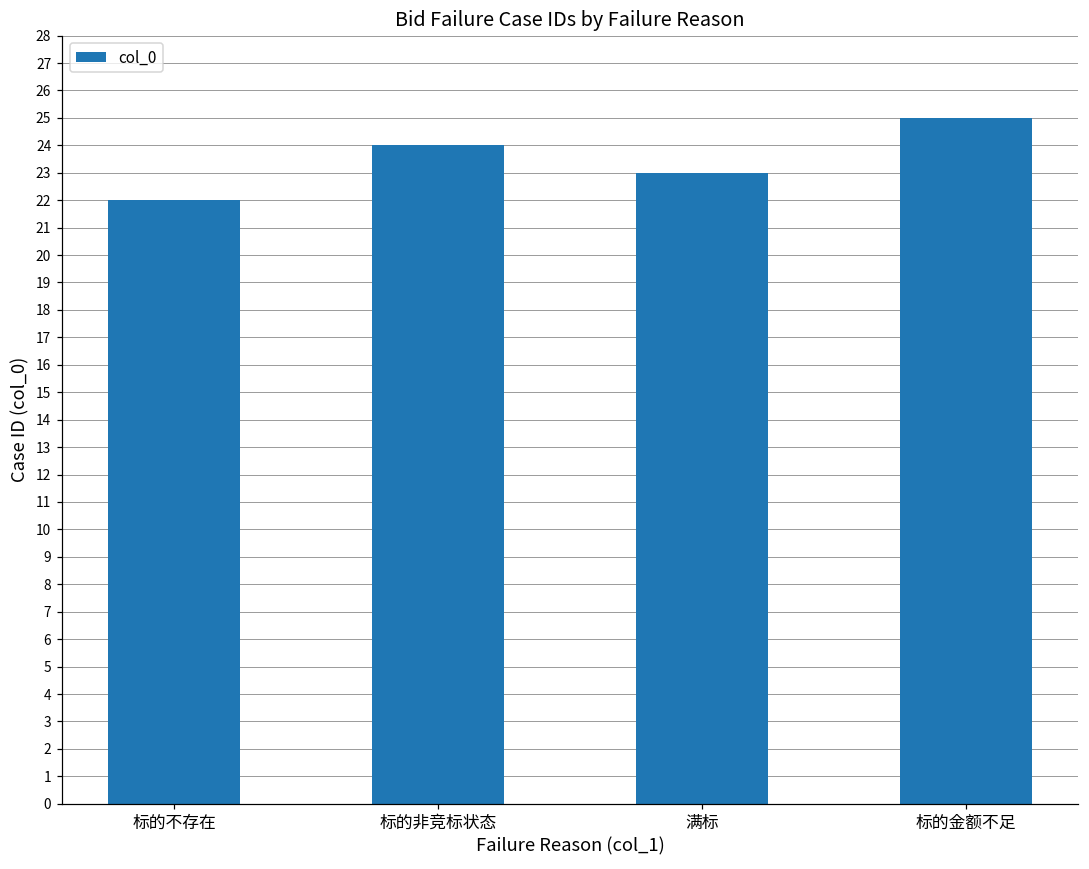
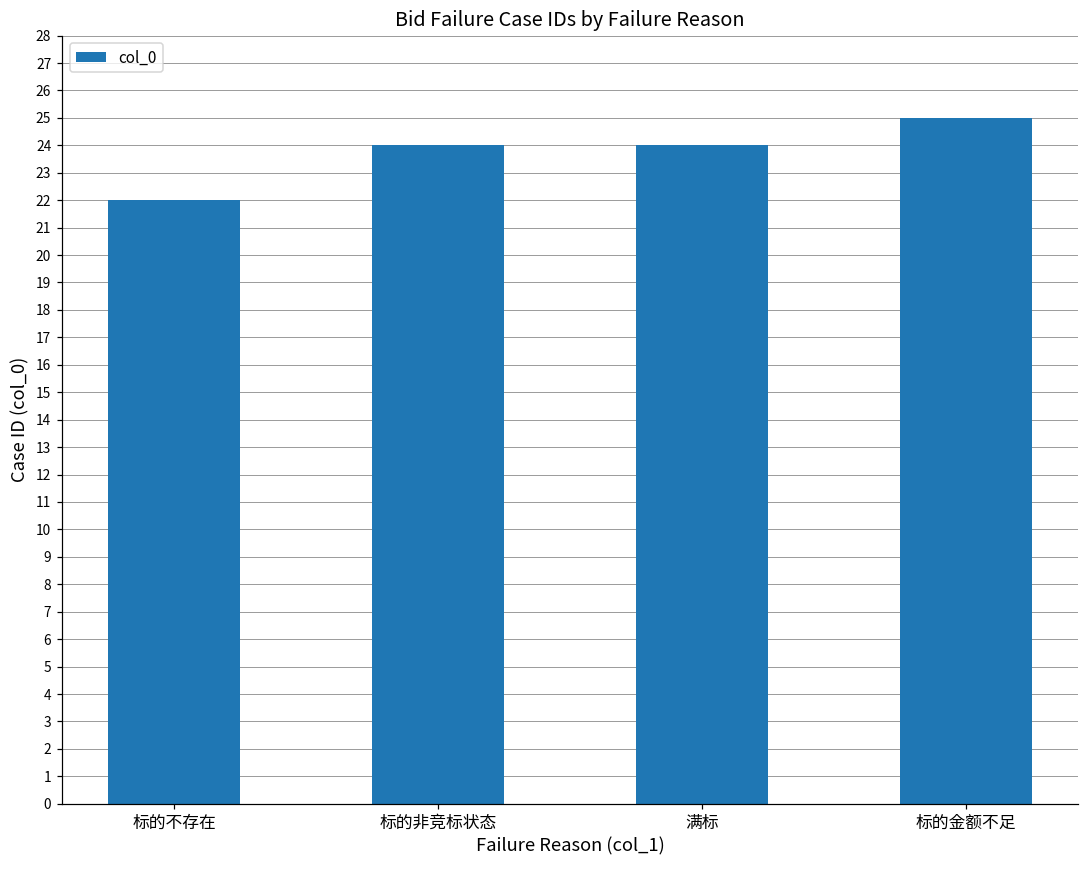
  {
    "标的不存在": 22,
    "标的非竞标状态": 24,
-   "满标": 23,
+   "满标": 24,
    "标的金额不足": 25
  }
